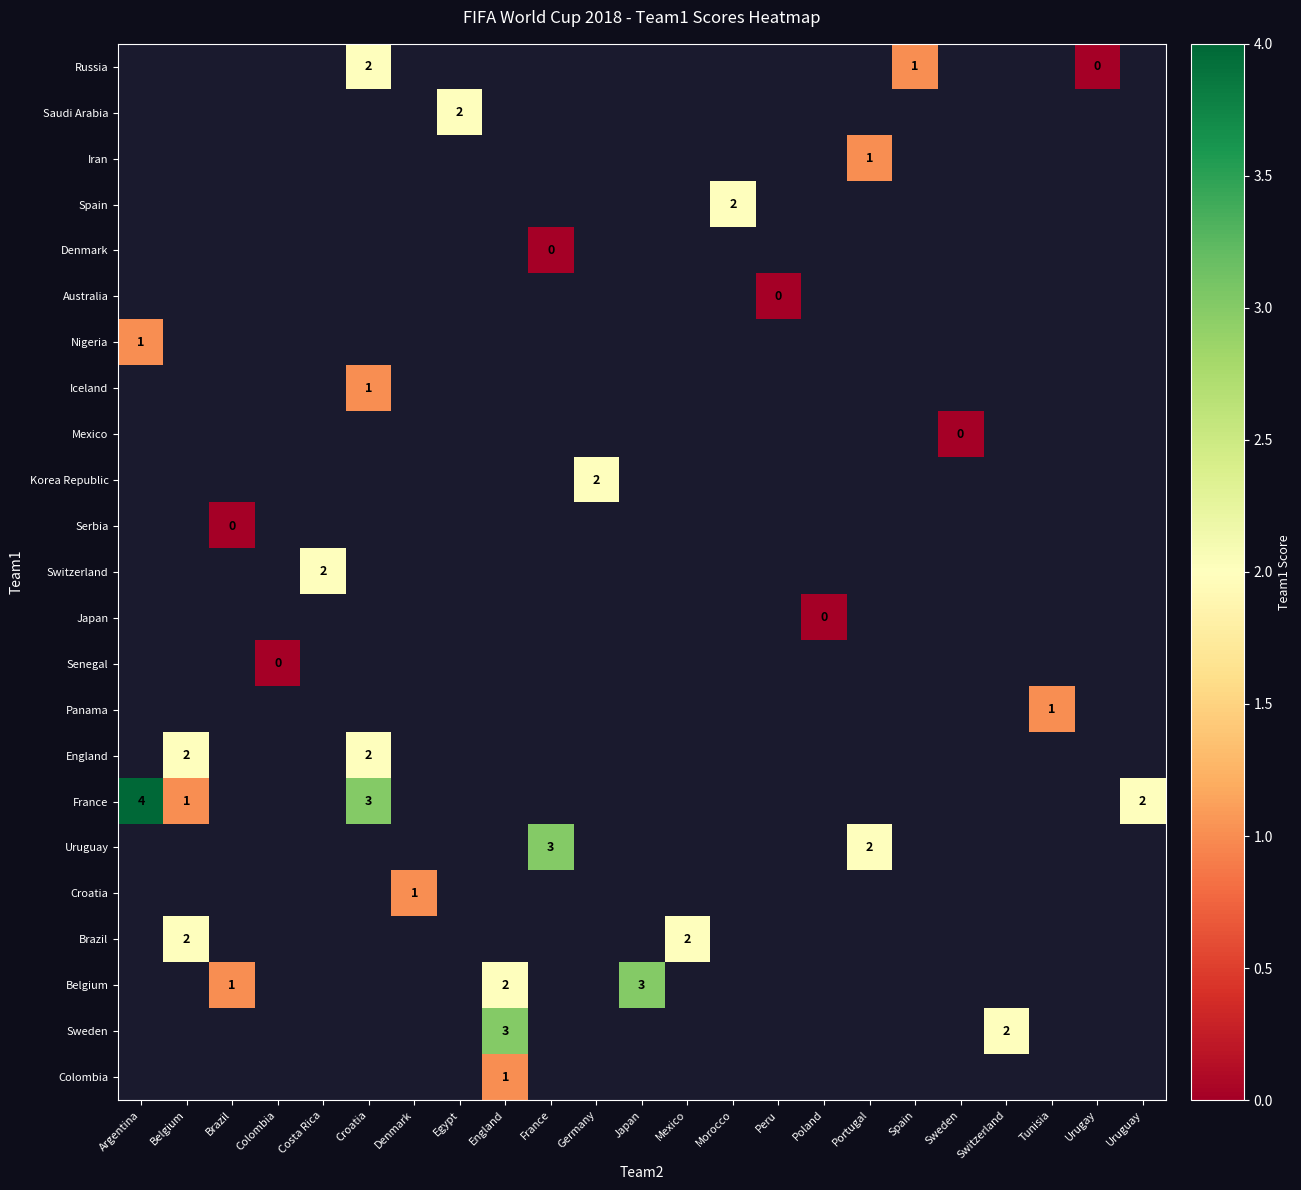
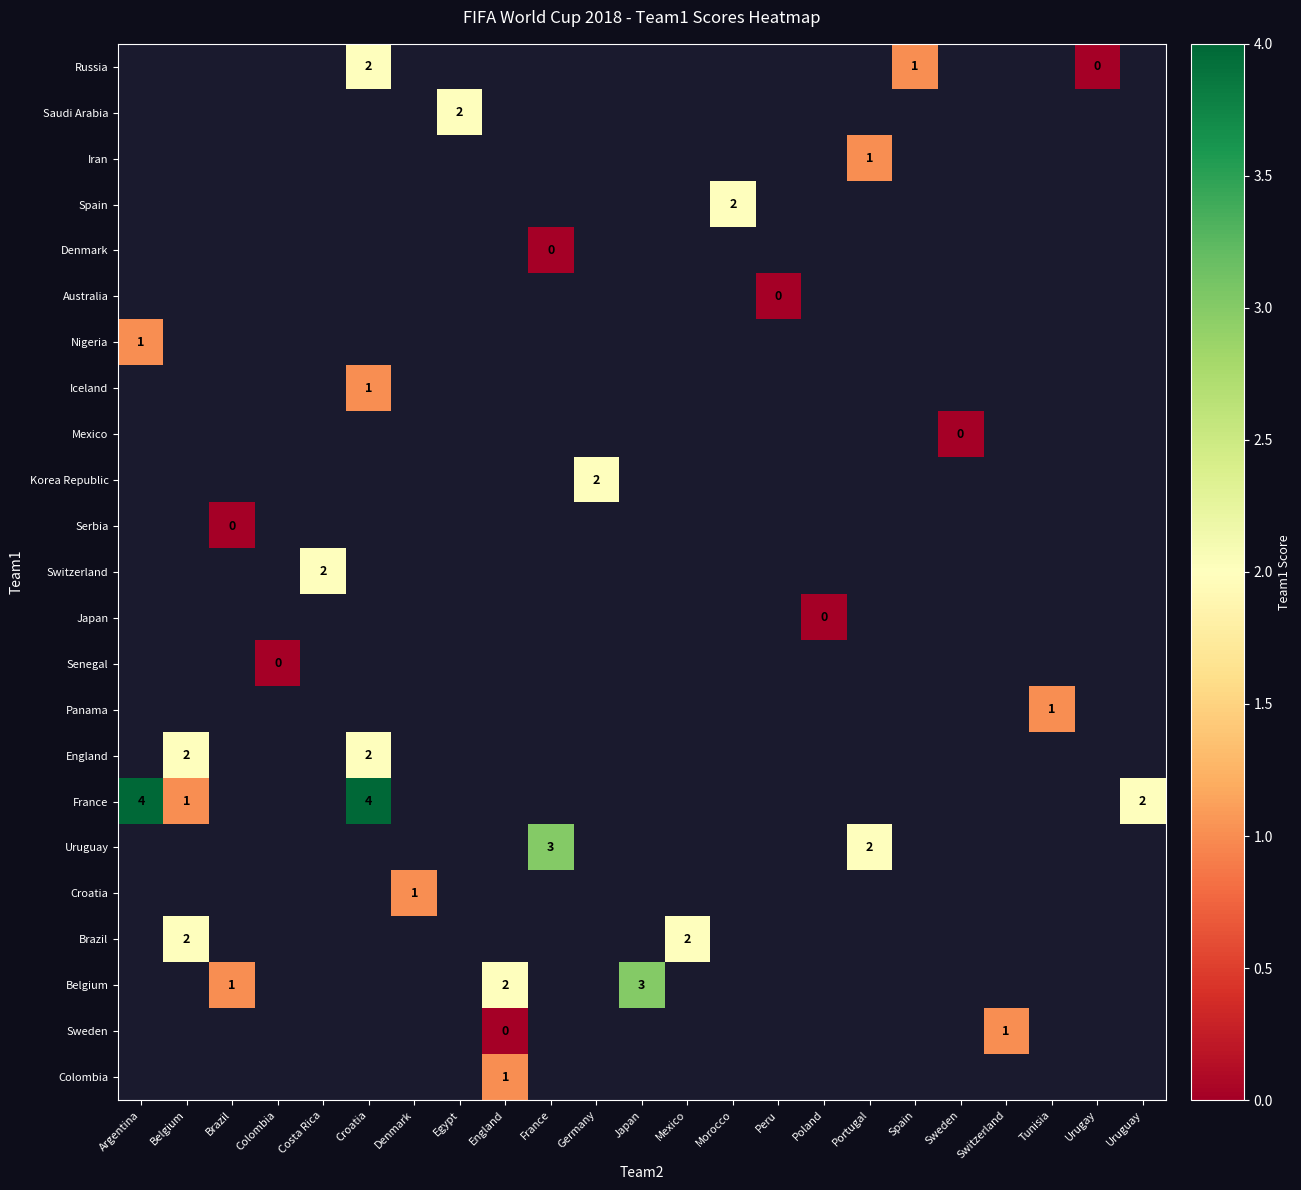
  {
    "Russia": {
      "Croatia": 2,
      "Spain": 1,
      "Urugay": 0
    },
    "Saudi Arabia": {
      "Egypt": 2
    },
    "Iran": {
      "Portugal": 1
    },
    "Spain": {
      "Morocco": 2
    },
    "Denmark": {
      "France": 0
    },
    "Australia": {
      "Peru": 0
    },
    "Nigeria": {
      "Argentina": 1
    },
    "Iceland": {
      "Croatia": 1
    },
    "Mexico": {
      "Sweden": 0
    },
    "Korea Republic": {
      "Germany": 2
    },
    "Serbia": {
      "Brazil": 0
    },
    "Switzerland": {
      "Costa Rica": 2
    },
    "Japan": {
      "Poland": 0
    },
    "Senegal": {
      "Colombia": 0
    },
    "Panama": {
      "Tunisia": 1
    },
    "England": {
      "Belgium": 2,
      "Croatia": 2
    },
    "France": {
      "Argentina": 4,
      "Belgium": 1,
-     "Croatia": 3,
+     "Croatia": 4,
      "Uruguay": 2
    },
    "Uruguay": {
      "France": 3,
      "Portugal": 2
    },
    "Croatia": {
      "Denmark": 1
    },
    "Brazil": {
      "Belgium": 2,
      "Mexico": 2
    },
    "Belgium": {
      "Brazil": 1,
      "England": 2,
      "Japan": 3
    },
    "Sweden": {
-     "England": 3,
-     "Switzerland": 2
+     "England": 0,
+     "Switzerland": 1
    },
    "Colombia": {
      "England": 1
    }
  }
